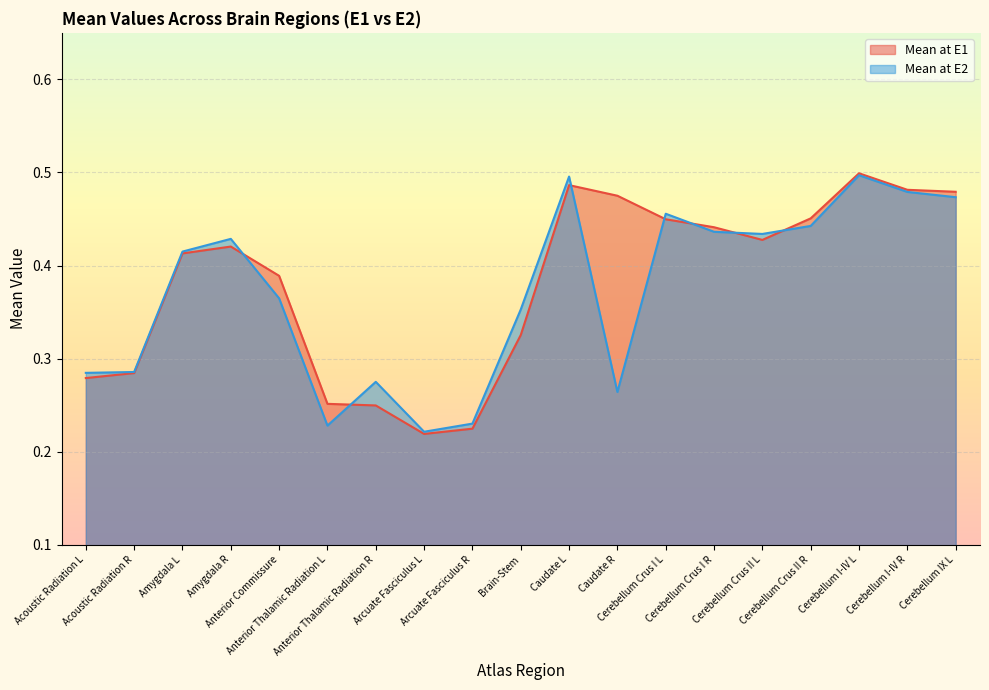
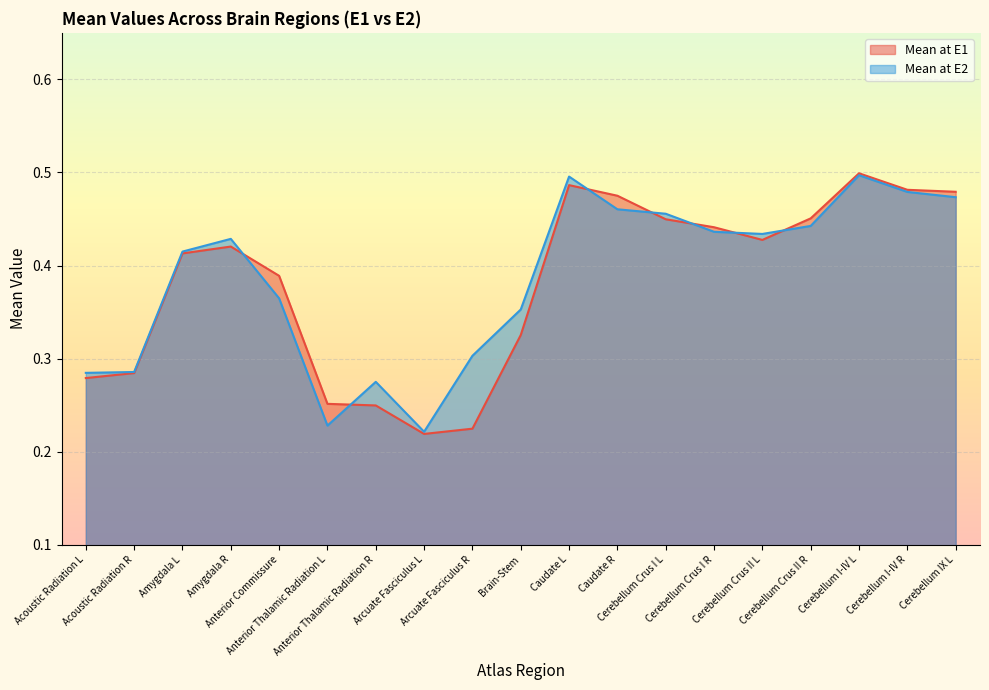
  {
    "Mean at E1": {
      "Acoustic Radiation L": 0.28,
      "Amygdala R": 0.42,
      "Anterior Commissure": 0.39,
      "Anterior Thalamic Radiation L": 0.25,
      "Anterior Thalamic Radiation R": 0.25,
      "Arcuate Fasciculus R": 0.22,
      "Brain-Stem": 0.33,
      "Caudate L": 0.49,
      "Caudate R": 0.48,
      "Cerebellum Crus I L": 0.45,
      "Cerebellum Crus I R": 0.44,
      "Cerebellum Crus II L": 0.43,
      "Cerebellum Crus II R": 0.45,
      "Cerebellum IX L": 0.48
    },
    "Mean at E2": {
      "Acoustic Radiation L": 0.28,
      "Amygdala R": 0.43,
      "Anterior Commissure": 0.36,
      "Anterior Thalamic Radiation L": 0.23,
      "Anterior Thalamic Radiation R": 0.28,
-     "Arcuate Fasciculus R": 0.23,
+     "Arcuate Fasciculus R": 0.30,
      "Brain-Stem": 0.35,
      "Caudate L": 0.50,
-     "Caudate R": 0.26,
+     "Caudate R": 0.46,
      "Cerebellum Crus I L": 0.46,
      "Cerebellum Crus I R": 0.44,
      "Cerebellum Crus II L": 0.43,
      "Cerebellum Crus II R": 0.44,
      "Cerebellum IX L": 0.47
    }
  }
